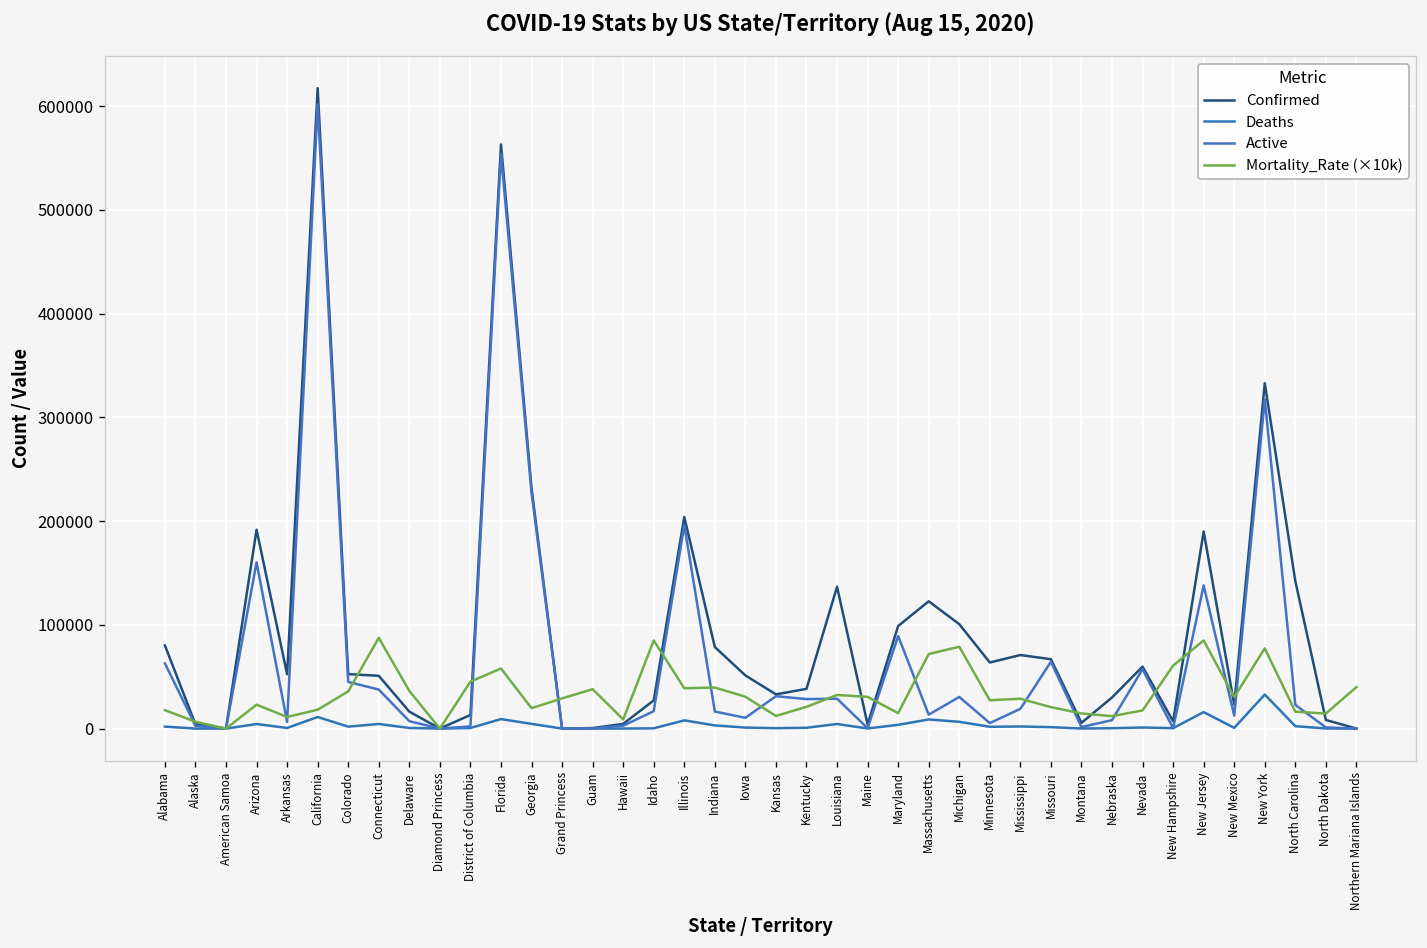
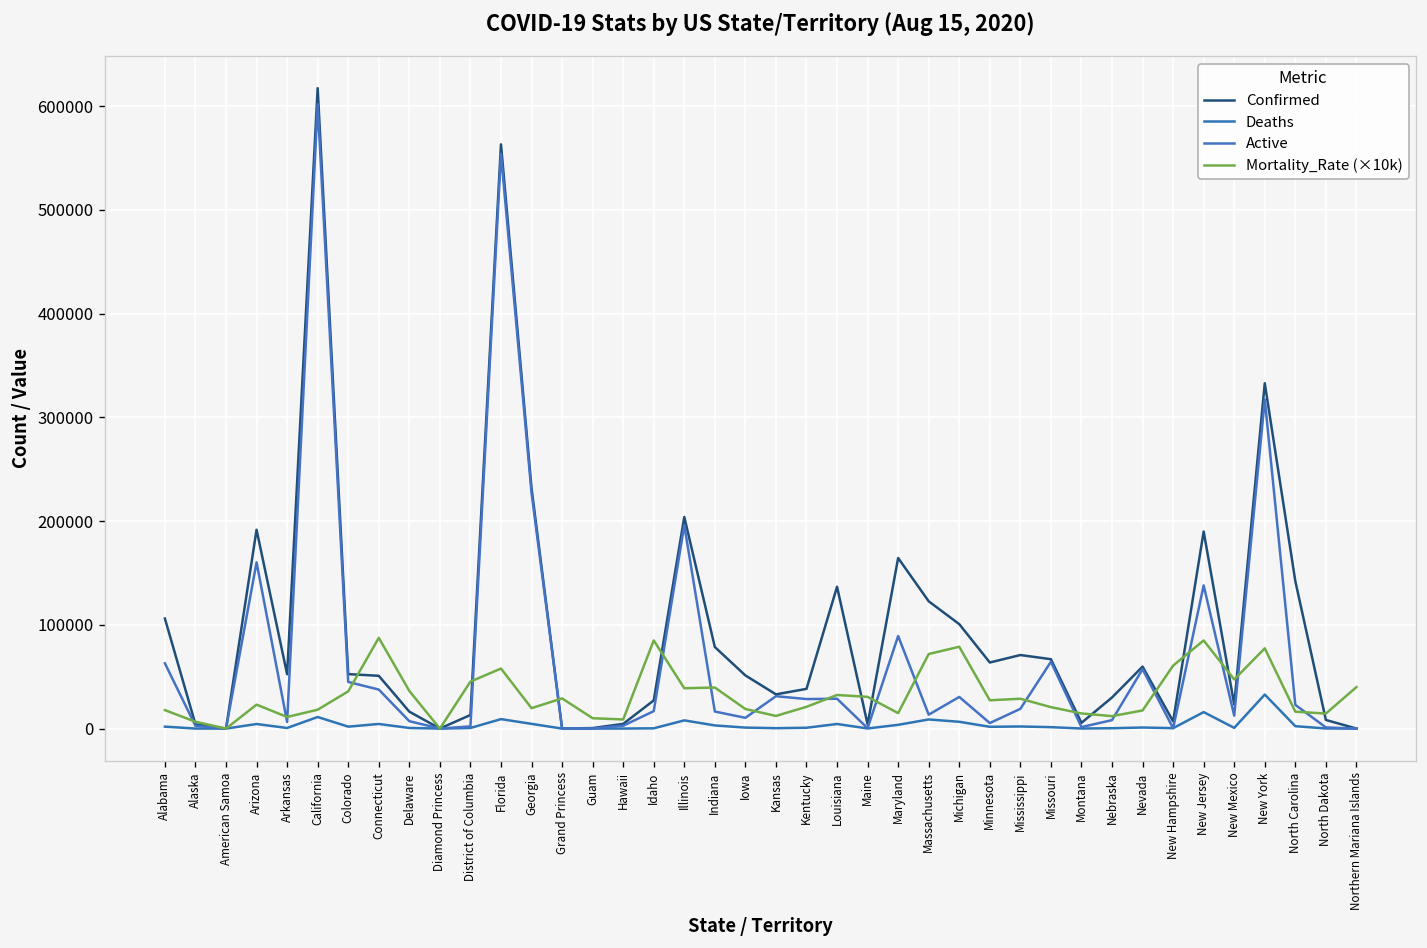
  {
    "Confirmed": {
-     "Alabama": 80000,
+     "Alabama": 110000,
      "Arizona": 190000,
      "Arkansas": 50000,
      "California": 620000,
      "Colorado": 50000,
      "Connecticut": 50000,
      "Delaware": 20000,
      "District of Columbia": 10000,
      "Florida": 560000,
      "Georgia": 230000,
      "Idaho": 30000,
      "Illinois": 200000,
      "Indiana": 80000,
      "Iowa": 50000,
      "Kentucky": 40000,
      "Louisiana": 140000,
      "Maine": 0,
-     "Maryland": 100000,
+     "Maryland": 160000,
      "Massachusetts": 120000,
      "Michigan": 100000,
      "Minnesota": 60000,
      "Mississippi": 70000,
      "Montana": 10000,
      "Nebraska": 30000,
      "New Hampshire": 10000,
      "New Jersey": 190000,
      "New Mexico": 20000,
      "New York": 330000,
      "North Carolina": 140000,
      "North Dakota": 10000
    },
    "Mortality_Rate (×10k)": {
      "Alabama": 20000,
      "Arizona": 20000,
      "Arkansas": 10000,
      "California": 20000,
      "Colorado": 40000,
      "Connecticut": 90000,
      "Delaware": 40000,
      "District of Columbia": 50000,
      "Florida": 60000,
      "Georgia": 20000,
      "Grand Princess": 30000,
-     "Guam": 40000,
+     "Guam": 10000,
      "Hawaii": 10000,
      "Idaho": 90000,
      "Illinois": 40000,
      "Indiana": 40000,
-     "Iowa": 30000,
+     "Iowa": 20000,
      "Kansas": 10000,
      "Kentucky": 20000,
      "Louisiana": 30000,
      "Maine": 30000,
      "Maryland": 10000,
      "Massachusetts": 70000,
      "Michigan": 80000,
      "Minnesota": 30000,
      "Mississippi": 30000,
      "Missouri": 20000,
      "Montana": 10000,
      "Nebraska": 10000,
      "Nevada": 20000,
      "New Hampshire": 60000,
      "New Jersey": 90000,
-     "New Mexico": 30000,
+     "New Mexico": 50000,
      "New York": 80000,
      "North Carolina": 20000,
      "North Dakota": 10000,
      "Northern Mariana Islands": 40000
    }
  }
